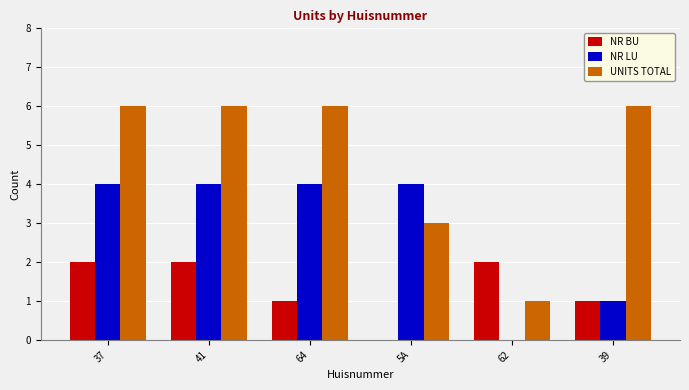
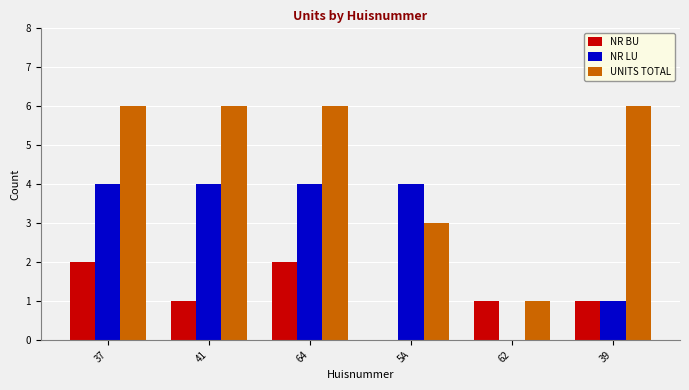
  {
    "NR BU": {
      "37": 2,
-     "41": 2,
-     "64": 1,
+     "41": 1,
+     "64": 2,
      "5A": 0,
-     "62": 2,
+     "62": 1,
      "39": 1
    },
    "NR LU": {
      "37": 4,
      "41": 4,
      "64": 4,
      "5A": 4,
      "62": 0,
      "39": 1
    },
    "UNITS TOTAL": {
      "37": 6,
      "41": 6,
      "64": 6,
      "5A": 3,
      "62": 1,
      "39": 6
    }
  }
